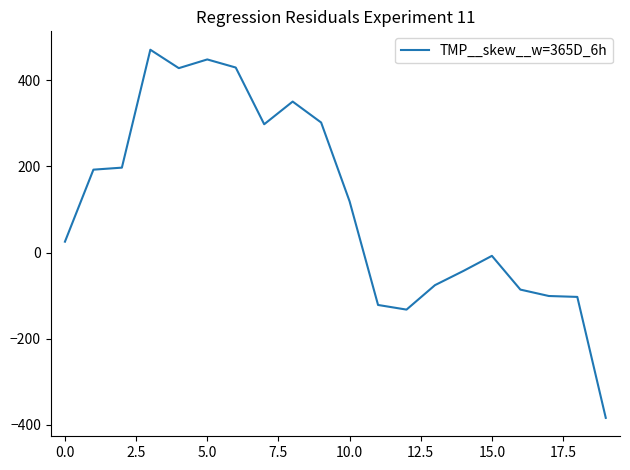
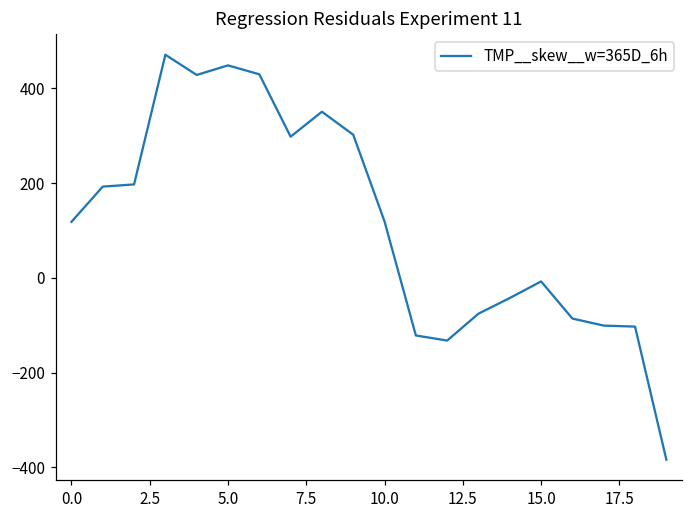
  {
-   "0.0": 30,
+   "0.0": 120,
    "5.0": 450,
    "10.0": 120,
    "15.0": -10
  }
